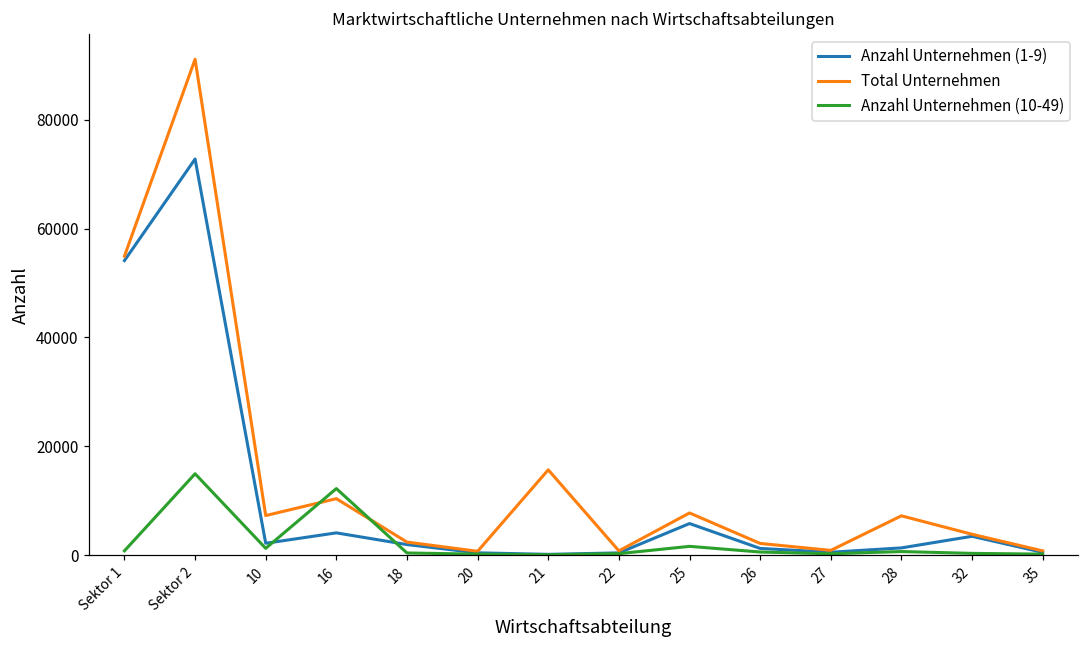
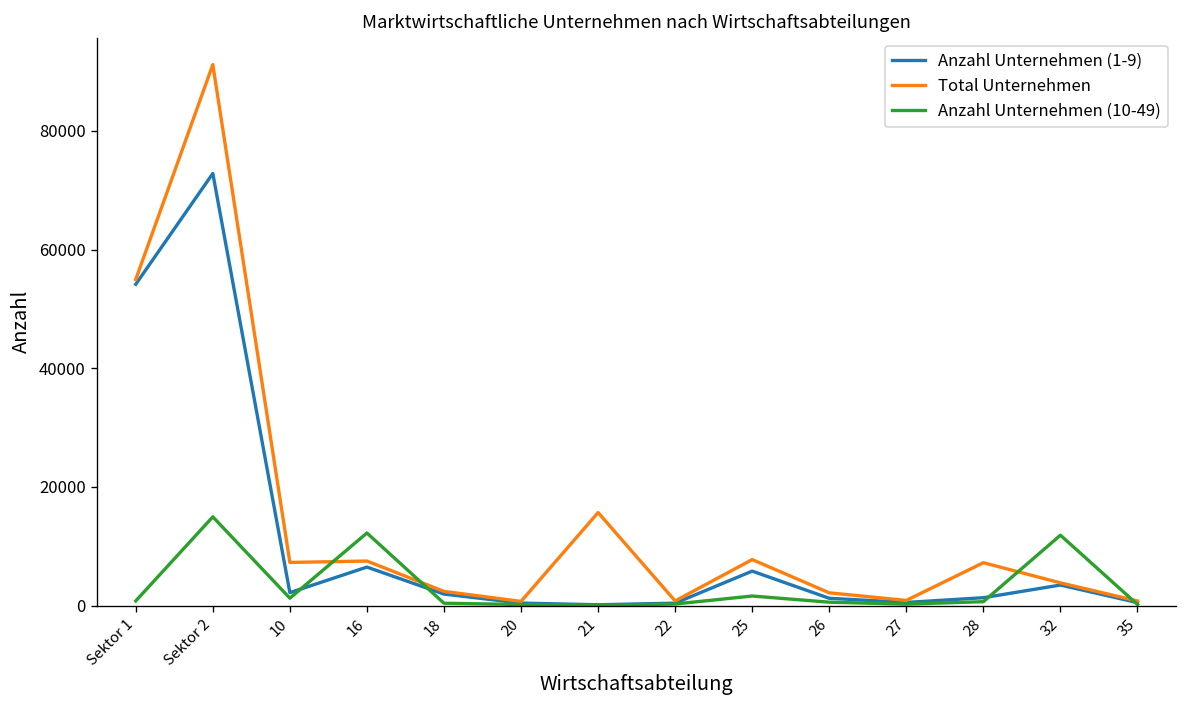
  {
    "Anzahl Unternehmen (1-9)": {
      "Sektor 1": 54000,
      "Sektor 2": 73000,
      "10": 2000,
-     "16": 4000,
+     "16": 6000,
      "25": 6000,
      "26": 1000,
      "28": 1000
    },
    "Total Unternehmen": {
      "Sektor 1": 55000,
      "Sektor 2": 91000,
      "10": 7000,
-     "16": 10000,
+     "16": 7000,
      "21": 16000,
      "25": 8000,
      "26": 2000,
      "28": 7000
    },
    "Anzahl Unternehmen (10-49)": {
      "Sektor 1": 1000,
      "Sektor 2": 15000,
      "10": 1000,
      "16": 12000,
      "18": 0,
      "25": 2000,
      "26": 1000,
      "28": 1000,
-     "32": 0
+     "32": 12000
    }
  }
